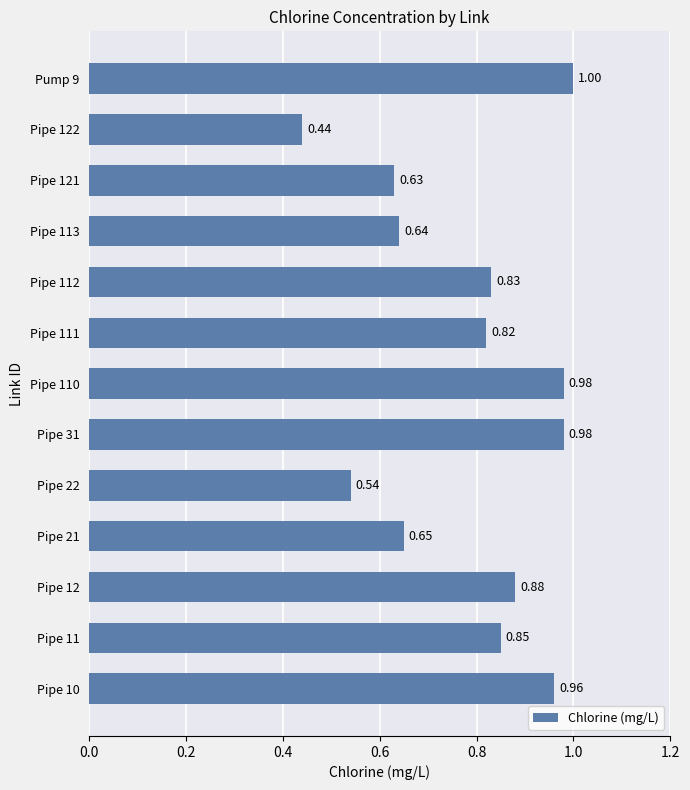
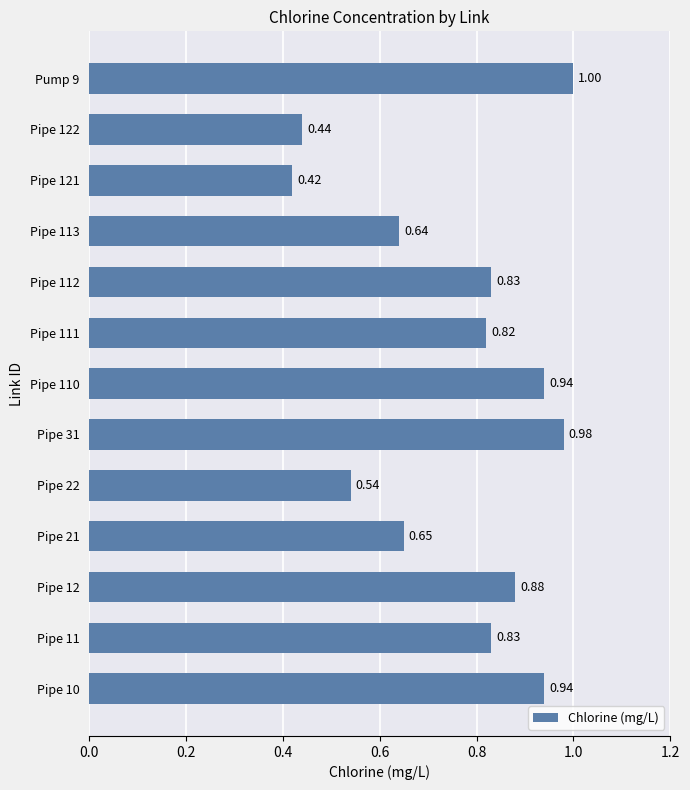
  {
    "Pump 9": 1.00,
    "Pipe 122": 0.44,
-   "Pipe 121": 0.63,
+   "Pipe 121": 0.42,
    "Pipe 113": 0.64,
    "Pipe 112": 0.83,
    "Pipe 111": 0.82,
-   "Pipe 110": 0.98,
+   "Pipe 110": 0.94,
    "Pipe 31": 0.98,
    "Pipe 22": 0.54,
    "Pipe 21": 0.65,
    "Pipe 12": 0.88,
-   "Pipe 11": 0.85,
-   "Pipe 10": 0.96
+   "Pipe 11": 0.83,
+   "Pipe 10": 0.94
  }
